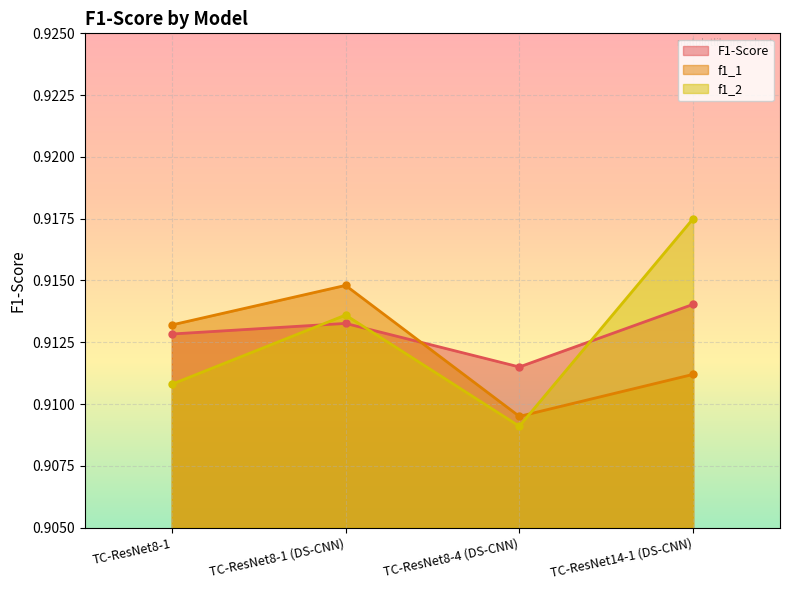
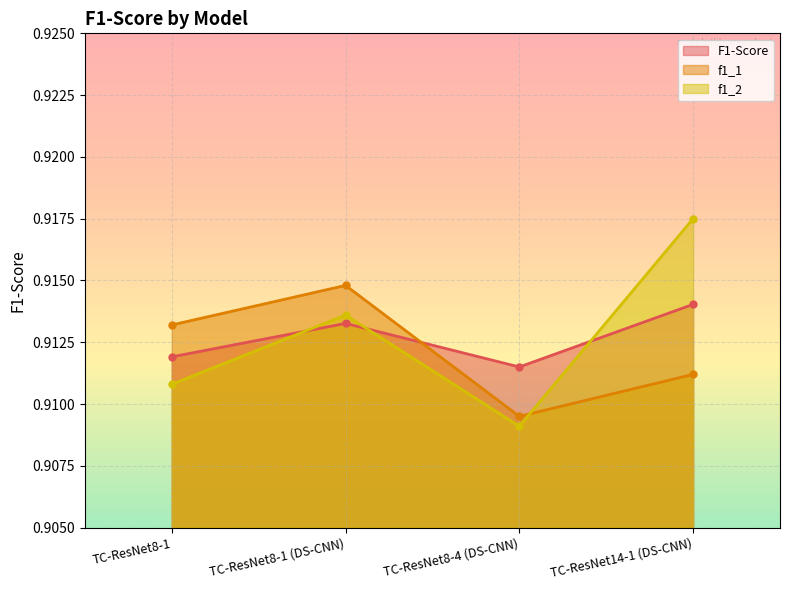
  {
    "F1-Score": {
-     "TC-ResNet8-1": 0.9128,
+     "TC-ResNet8-1": 0.9119,
      "TC-ResNet8-1 (DS-CNN)": 0.9133,
      "TC-ResNet8-4 (DS-CNN)": 0.9115,
      "TC-ResNet14-1 (DS-CNN)": 0.9140
    }
  }
